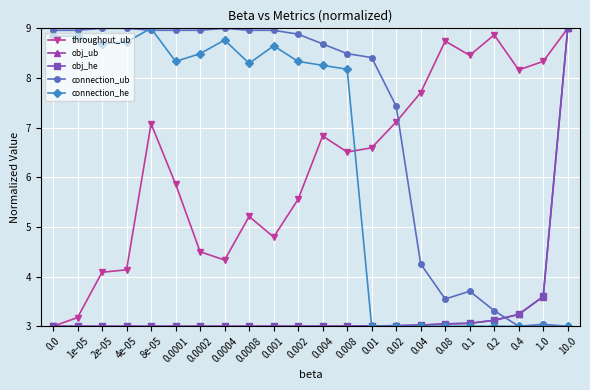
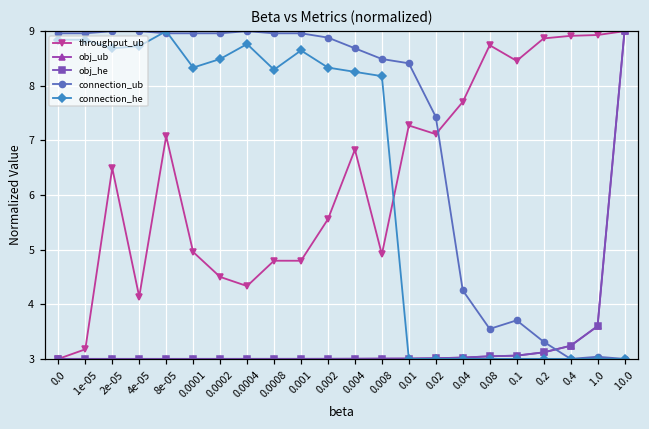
  {
    "throughput_ub": {
      "1e-05": 3.2,
-     "2e-05": 4.1,
+     "2e-05": 6.5,
      "4e-05": 4.1,
      "8e-05": 7.1,
-     "0.0001": 5.9,
+     "0.0001": 5.0,
      "0.0002": 4.5,
      "0.0004": 4.3,
-     "0.0008": 5.2,
+     "0.0008": 4.8,
      "0.001": 4.8,
      "0.002": 5.6,
      "0.004": 6.8,
-     "0.008": 6.5,
-     "0.01": 6.6,
+     "0.008": 4.9,
+     "0.01": 7.3,
      "0.02": 7.1,
      "0.04": 7.7,
      "0.08": 8.7,
      "0.1": 8.5,
      "0.2": 8.9,
-     "0.4": 8.2,
-     "1.0": 8.3
+     "0.4": 8.9,
+     "1.0": 8.9
    }
  }
